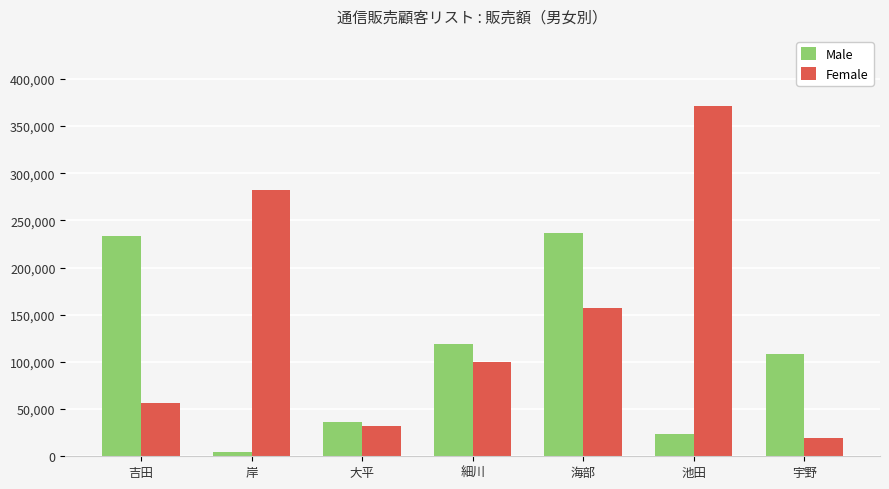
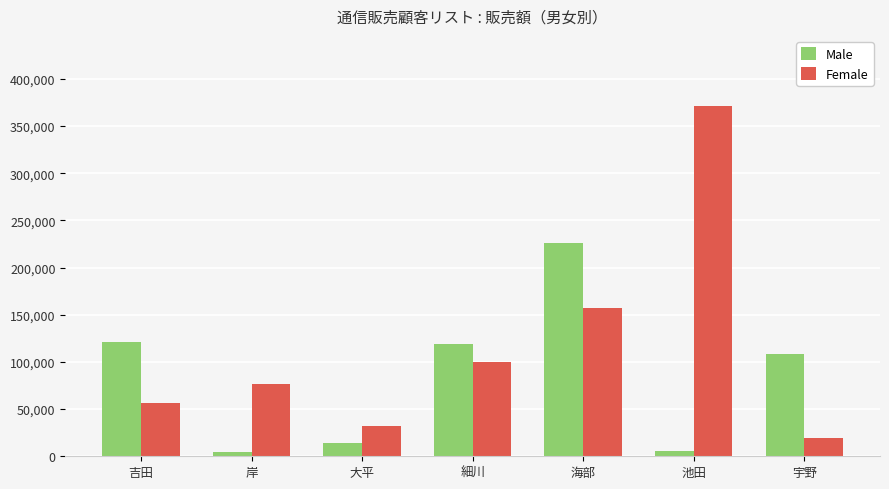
  {
    "Male": {
-     "吉田": "230,000",
+     "吉田": "120,000",
      "岸": "0",
-     "大平": "40,000",
+     "大平": "10,000",
      "細川": "120,000",
-     "海部": "240,000",
-     "池田": "20,000",
+     "海部": "230,000",
+     "池田": "10,000",
      "宇野": "110,000"
    },
    "Female": {
      "吉田": "60,000",
-     "岸": "280,000",
+     "岸": "80,000",
      "大平": "30,000",
      "細川": "100,000",
      "海部": "160,000",
      "池田": "370,000",
      "宇野": "20,000"
    }
  }
